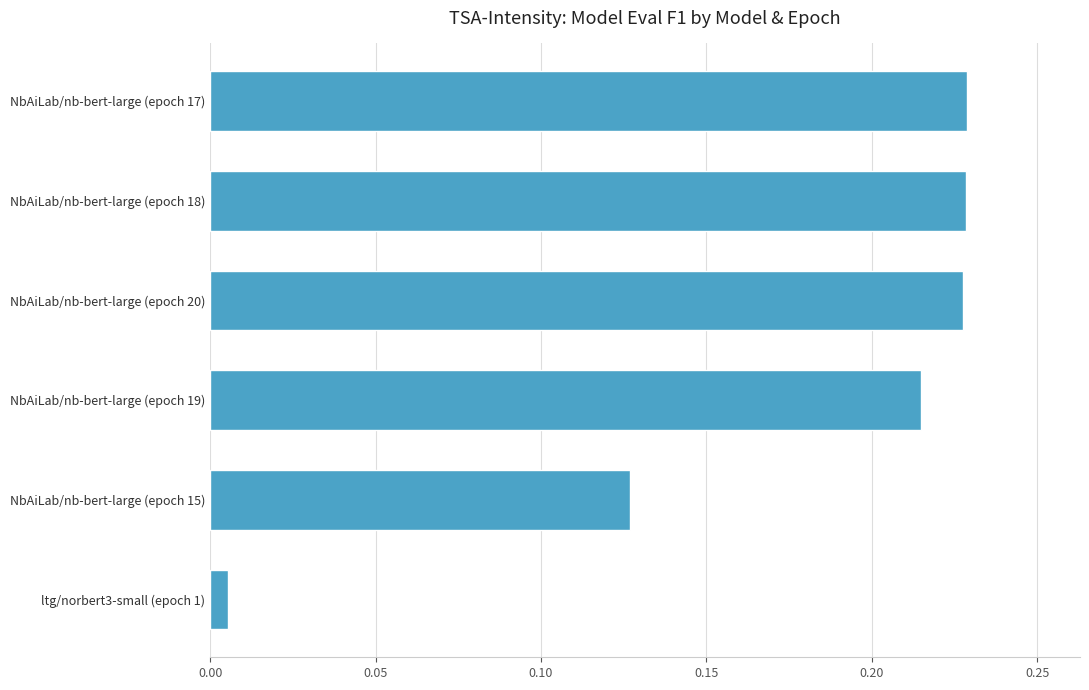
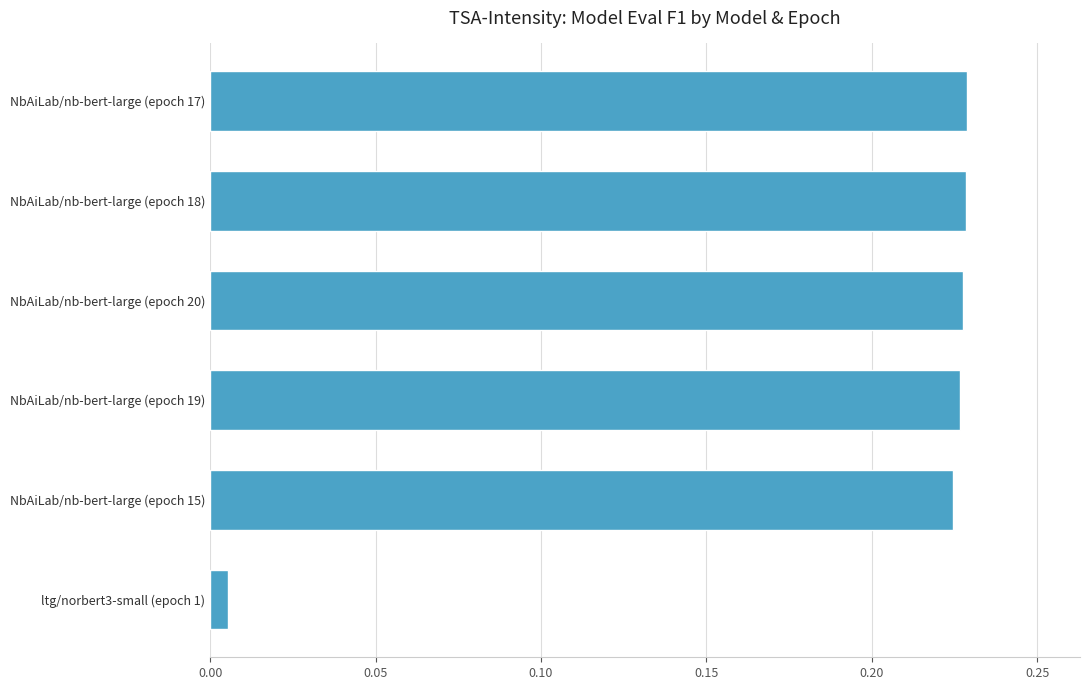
  {
    "NbAiLab/nb-bert-large (epoch 17)": 0.229,
    "NbAiLab/nb-bert-large (epoch 18)": 0.229,
    "NbAiLab/nb-bert-large (epoch 20)": 0.228,
-   "NbAiLab/nb-bert-large (epoch 19)": 0.215,
-   "NbAiLab/nb-bert-large (epoch 15)": 0.127,
+   "NbAiLab/nb-bert-large (epoch 19)": 0.227,
+   "NbAiLab/nb-bert-large (epoch 15)": 0.224,
    "ltg/norbert3-small (epoch 1)": 0.005
  }
